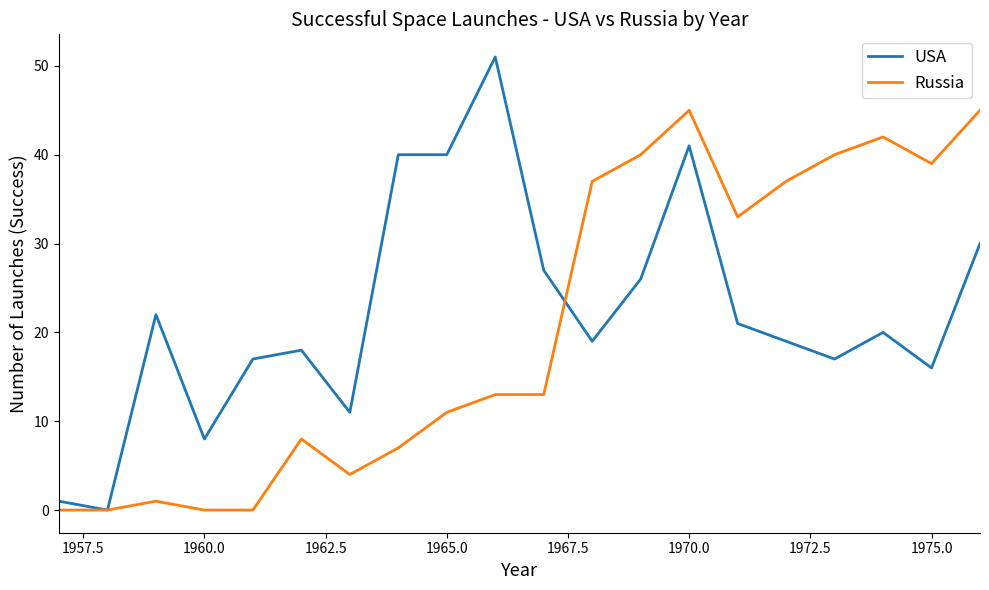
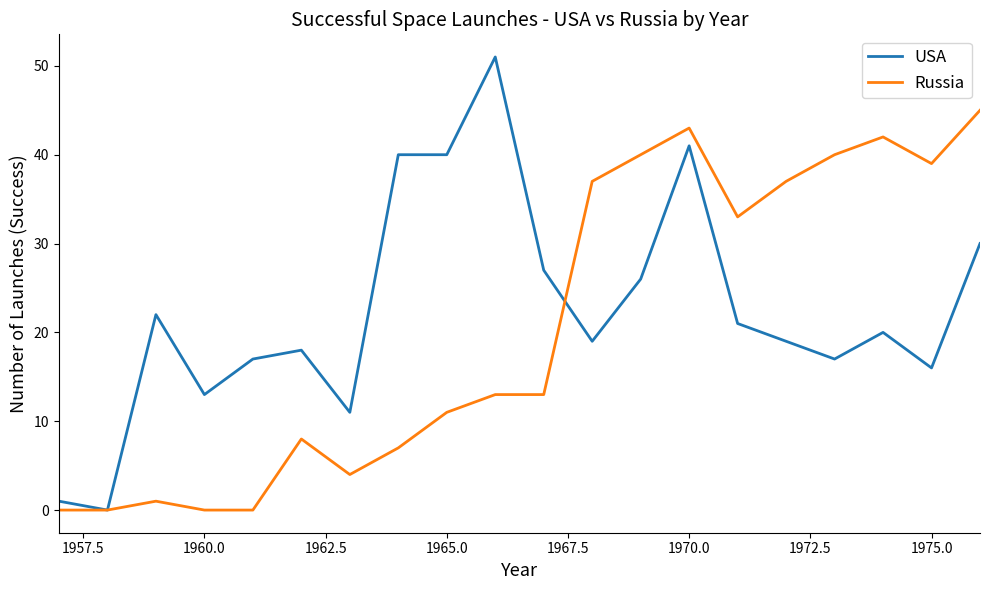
  {
    "USA": {
-     "1960.0": 8,
+     "1960.0": 13,
      "1965.0": 40,
      "1970.0": 41,
      "1975.0": 16
    },
    "Russia": {
      "1960.0": 0,
      "1965.0": 11,
-     "1970.0": 45,
+     "1970.0": 43,
      "1975.0": 39
    }
  }
